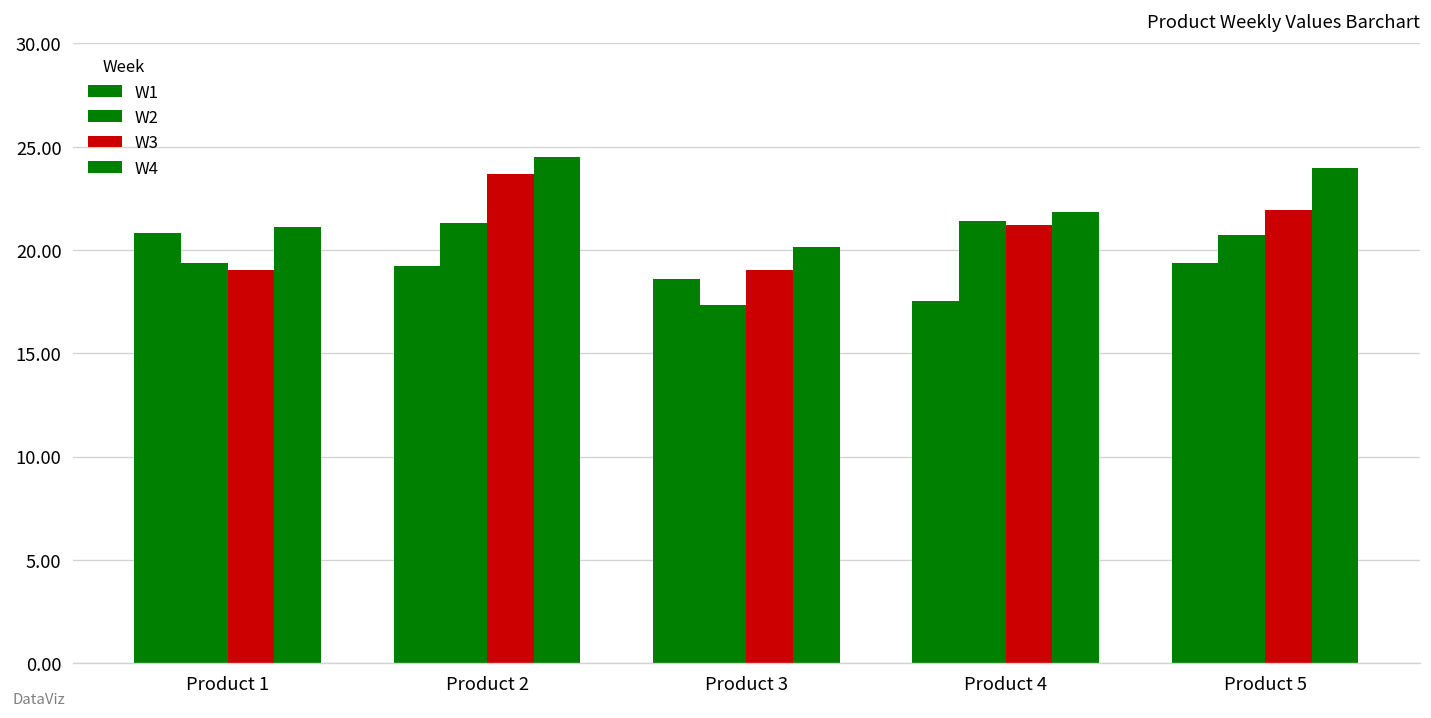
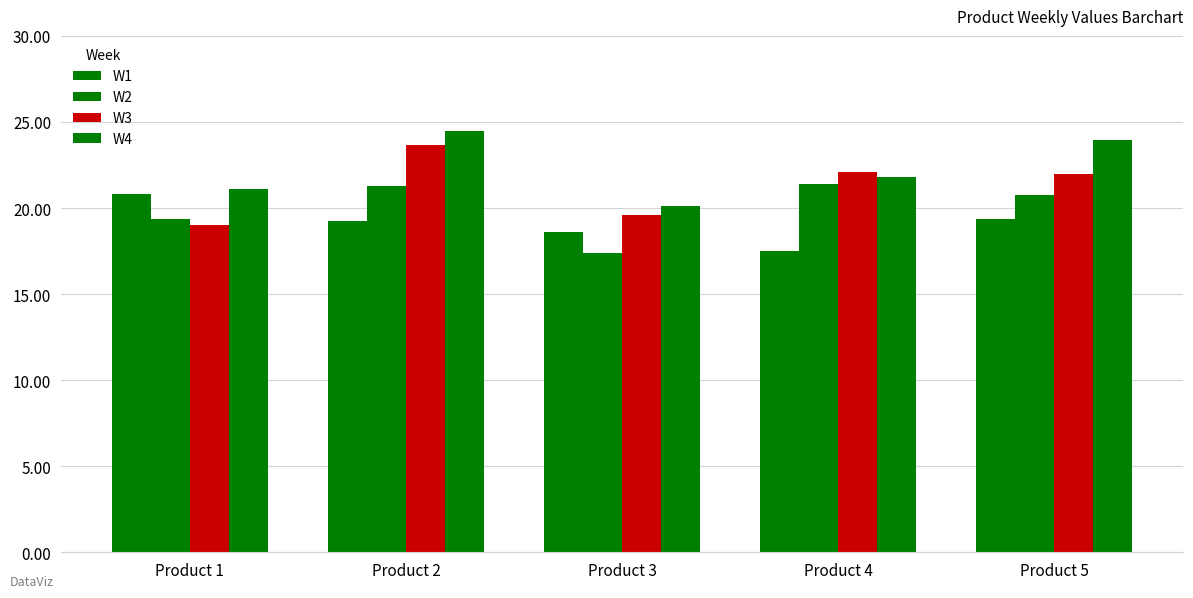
  {
    "W3": {
      "Product 1": 19.0,
      "Product 2": 23.7,
-     "Product 3": 19.1,
-     "Product 4": 21.2,
+     "Product 3": 19.6,
+     "Product 4": 22.1,
      "Product 5": 22.0
    }
  }
